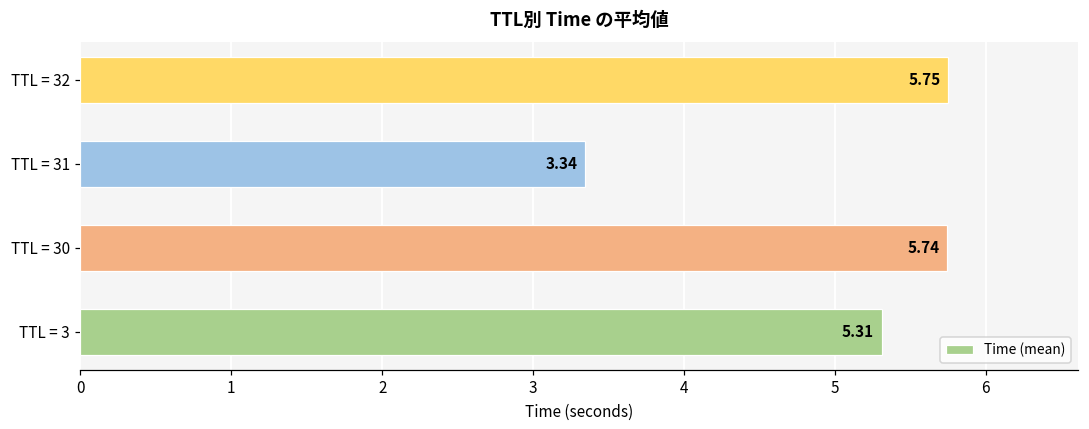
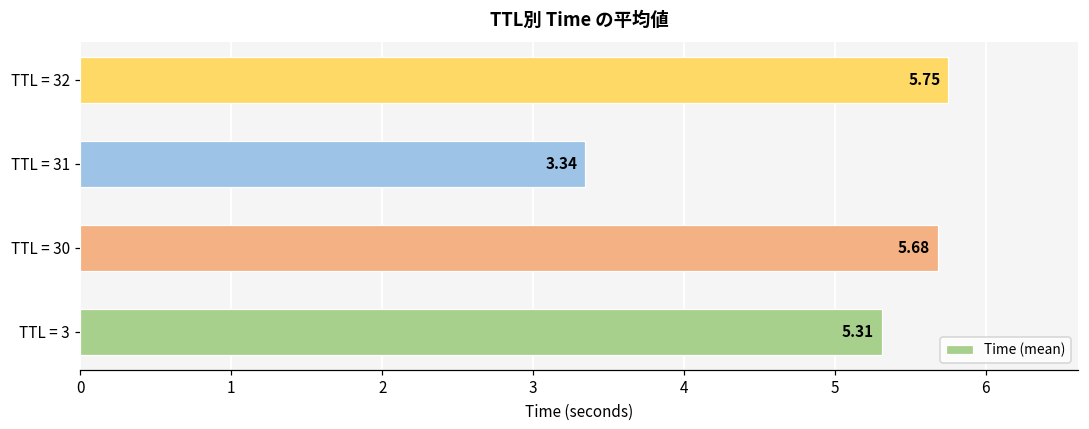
  {
    "TTL = 32": 5.75,
    "TTL = 31": 3.34,
-   "TTL = 30": 5.74,
+   "TTL = 30": 5.68,
    "TTL = 3": 5.31
  }
